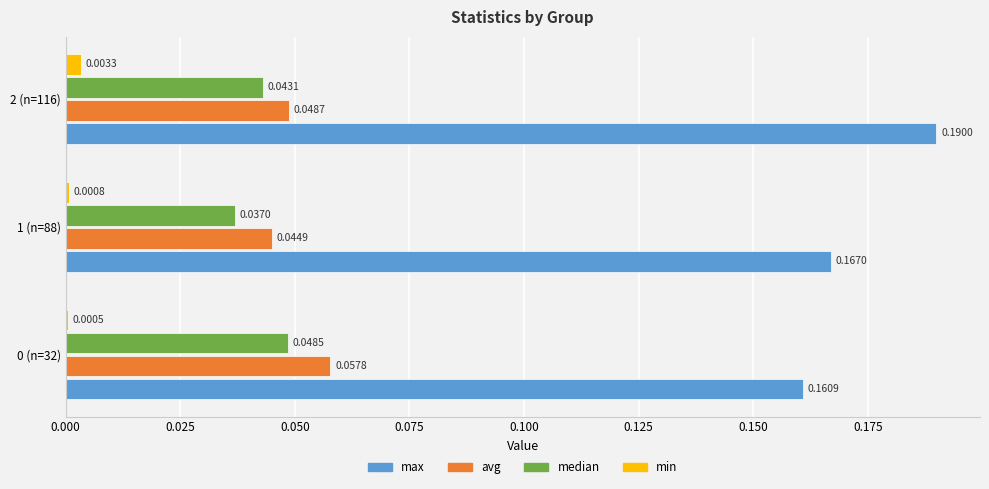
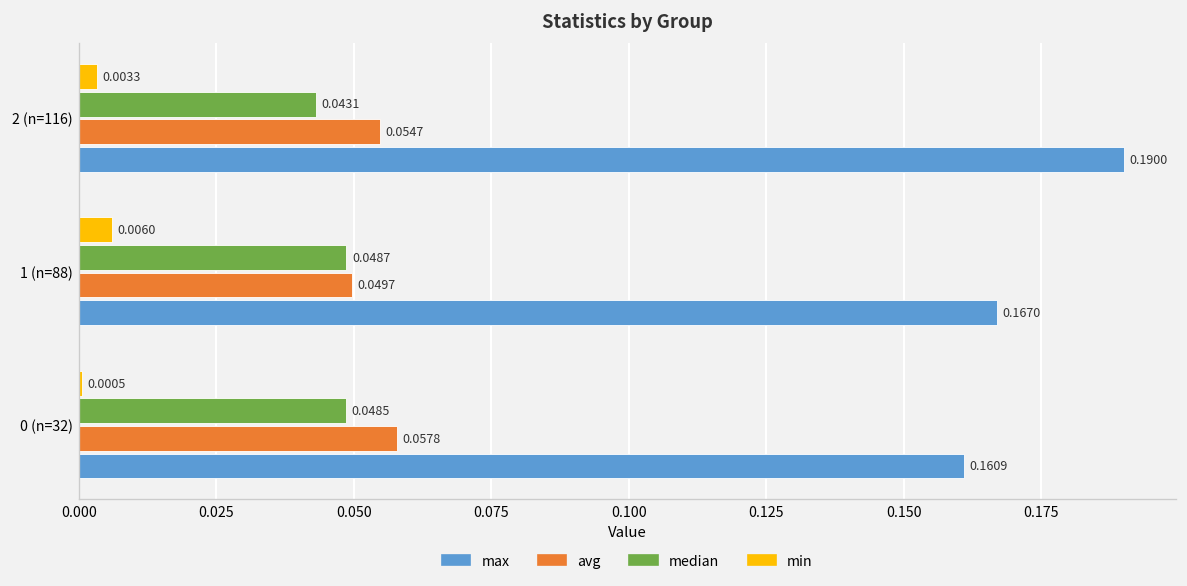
  {
    "max": {
      "2 (n=116)": 0.1900,
      "1 (n=88)": 0.1670,
      "0 (n=32)": 0.1609
    },
    "avg": {
-     "2 (n=116)": 0.0487,
-     "1 (n=88)": 0.0449,
+     "2 (n=116)": 0.0547,
+     "1 (n=88)": 0.0497,
      "0 (n=32)": 0.0578
    },
    "median": {
      "2 (n=116)": 0.0431,
-     "1 (n=88)": 0.0370,
+     "1 (n=88)": 0.0487,
      "0 (n=32)": 0.0485
    },
    "min": {
      "2 (n=116)": 0.0033,
-     "1 (n=88)": 0.0008,
+     "1 (n=88)": 0.0060,
      "0 (n=32)": 0.0005
    }
  }
